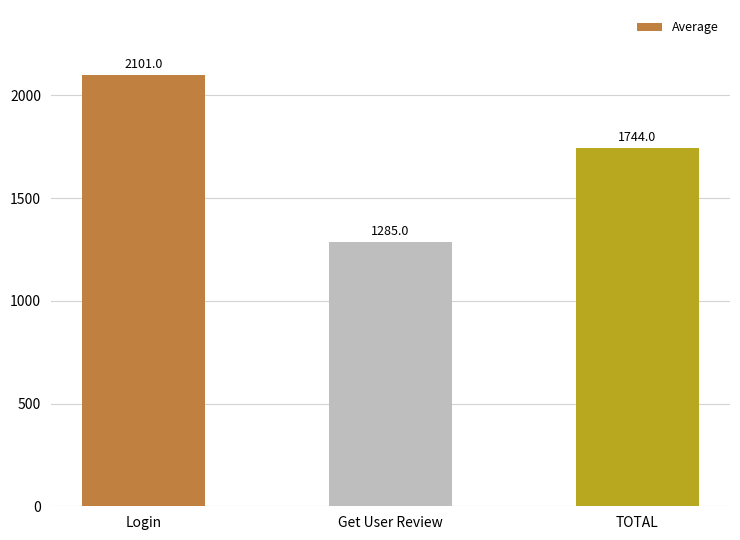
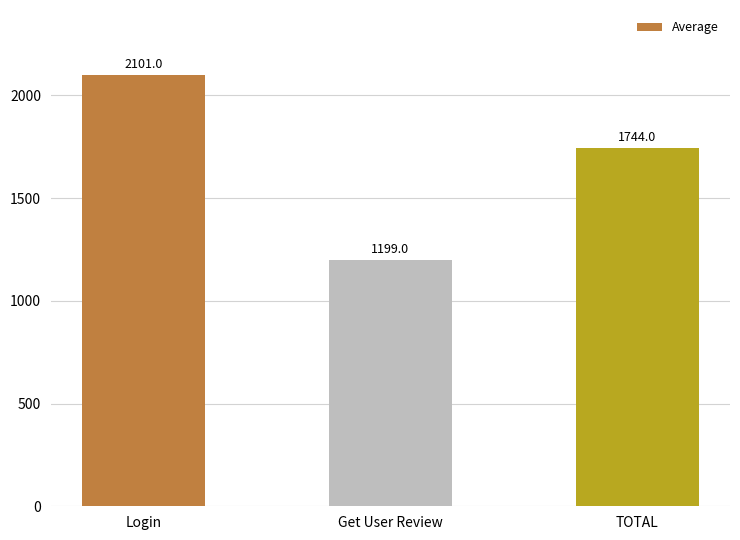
  {
    "Login": 2101.0,
-   "Get User Review": 1285.0,
+   "Get User Review": 1199.0,
    "TOTAL": 1744.0
  }
